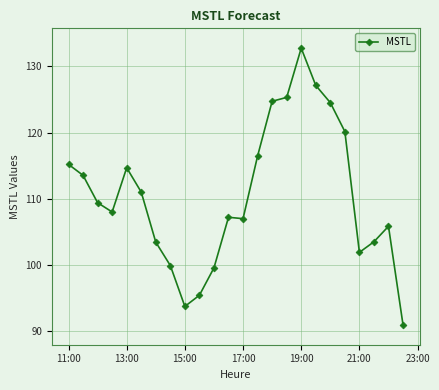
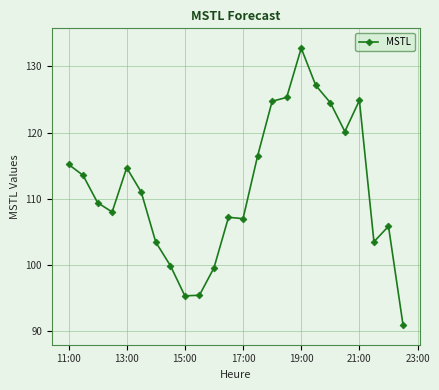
  {
    "11:00": 115,
    "13:00": 115,
-   "15:00": 94,
+   "15:00": 95,
    "17:00": 107,
    "19:00": 133,
-   "21:00": 102
+   "21:00": 125
  }
